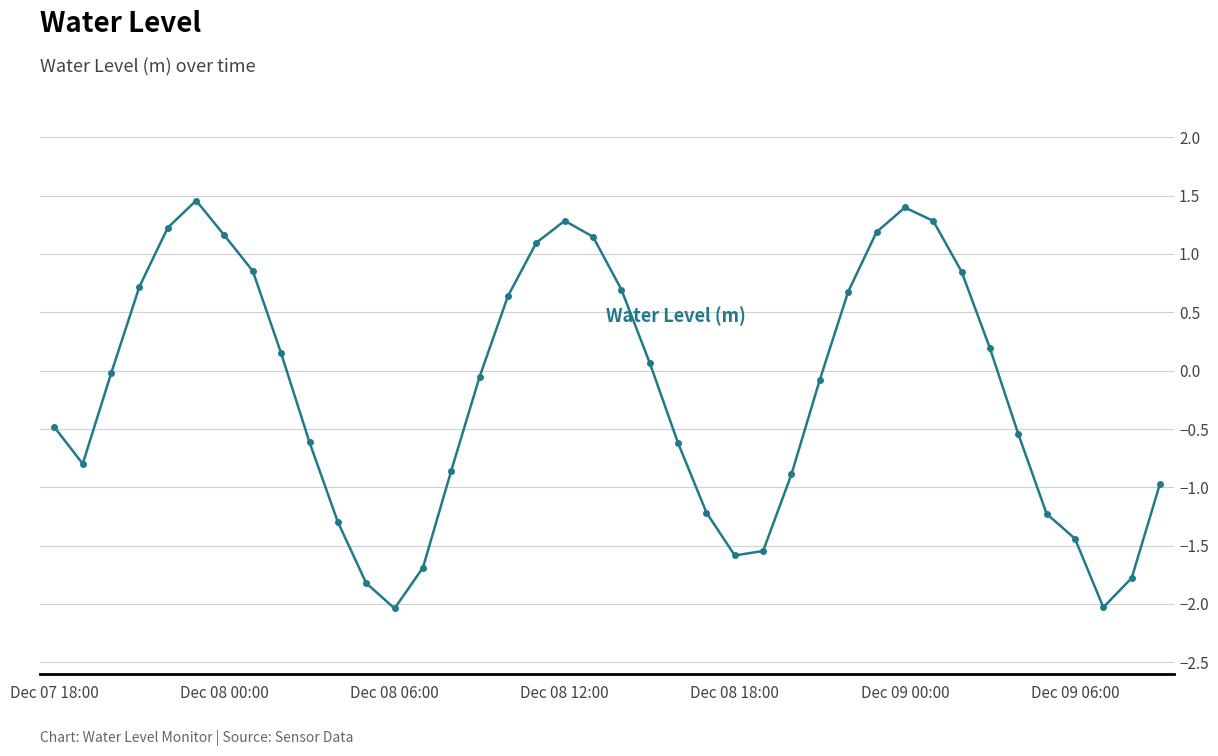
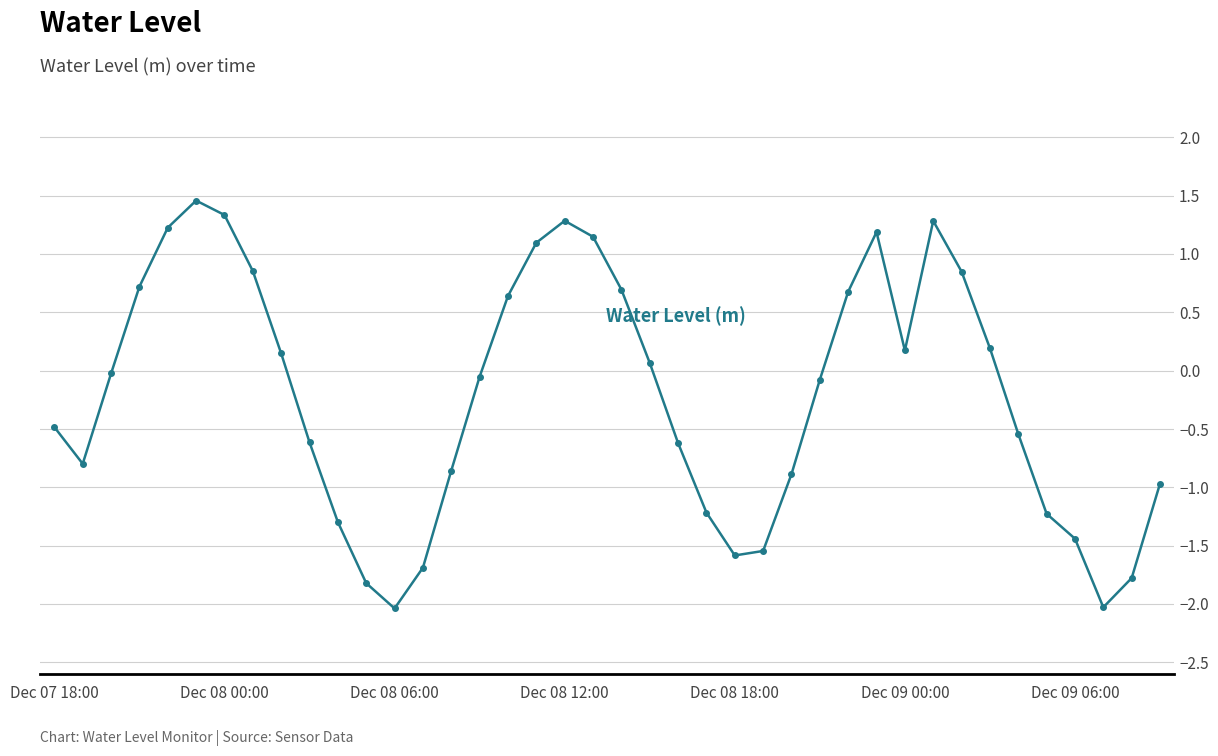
  {
    "Dec 07 18:00": -0.48,
-   "Dec 08 00:00": 1.16,
+   "Dec 08 00:00": 1.33,
    "Dec 08 06:00": -2.04,
    "Dec 08 12:00": 1.28,
    "Dec 08 18:00": -1.58,
-   "Dec 09 00:00": 1.40,
+   "Dec 09 00:00": 0.17,
    "Dec 09 06:00": -1.44
  }
